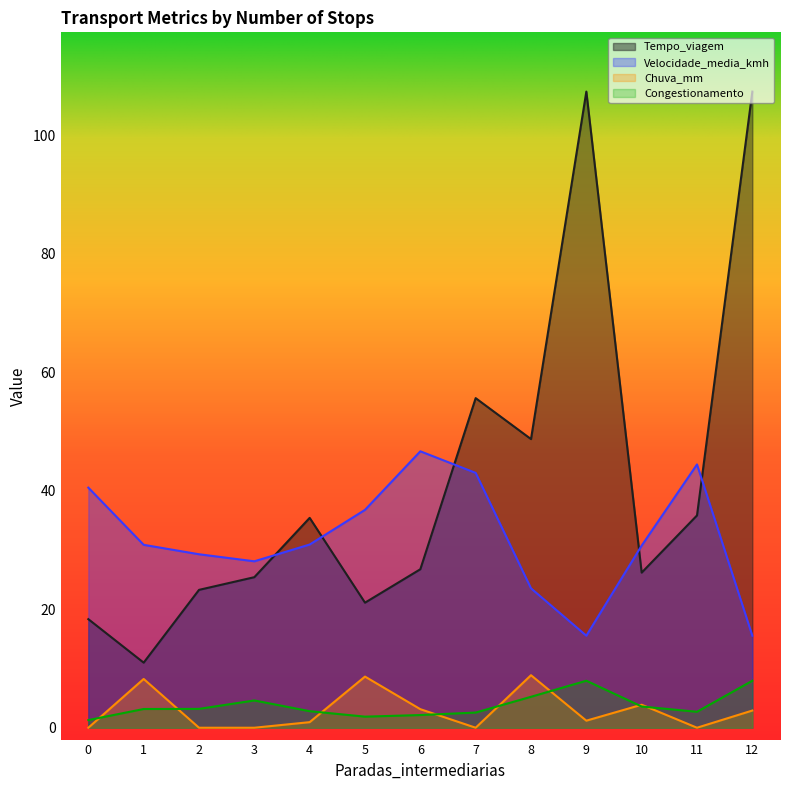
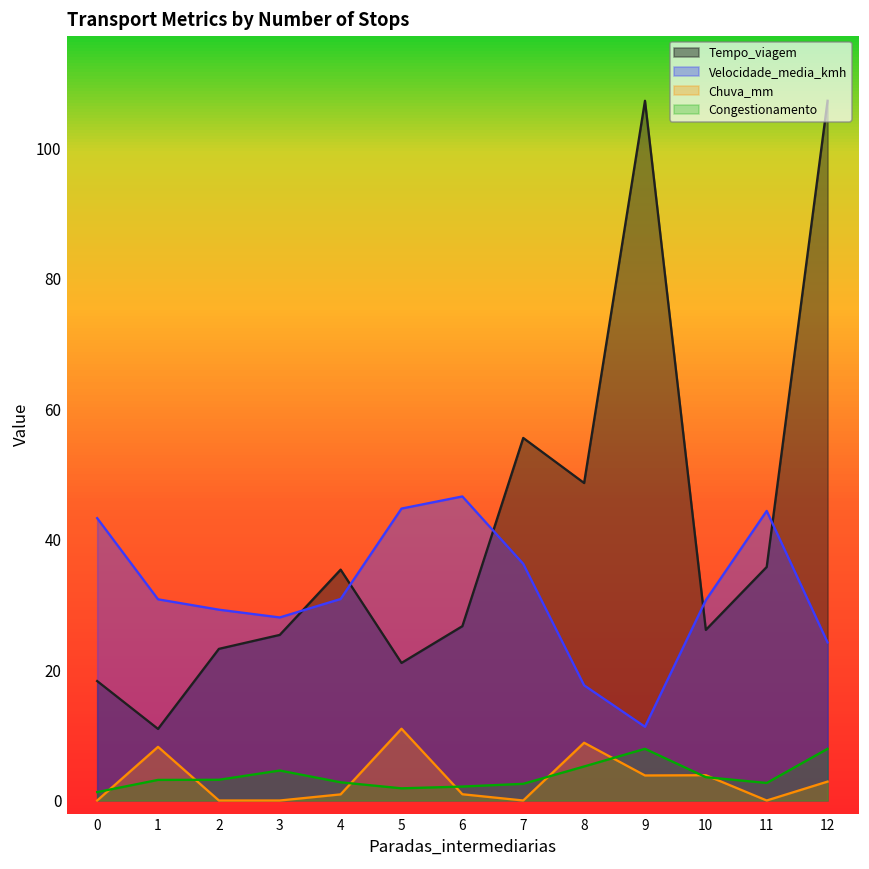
  {
    "Velocidade_media_kmh": {
-     "0": 41,
+     "0": 43,
      "1": 31,
      "2": 29,
      "3": 28,
      "4": 31,
-     "5": 37,
+     "5": 45,
      "6": 47,
-     "7": 43,
-     "8": 24,
-     "9": 16,
+     "7": 36,
+     "8": 18,
+     "9": 11,
      "10": 31,
      "11": 44,
-     "12": 16
+     "12": 24
    },
    "Chuva_mm": {
      "0": 0,
      "1": 8,
      "2": 0,
      "3": 0,
      "4": 1,
-     "5": 9,
-     "6": 3,
+     "5": 11,
+     "6": 1,
      "7": 0,
      "8": 9,
-     "9": 1,
+     "9": 4,
      "11": 0,
      "12": 3
    }
  }
